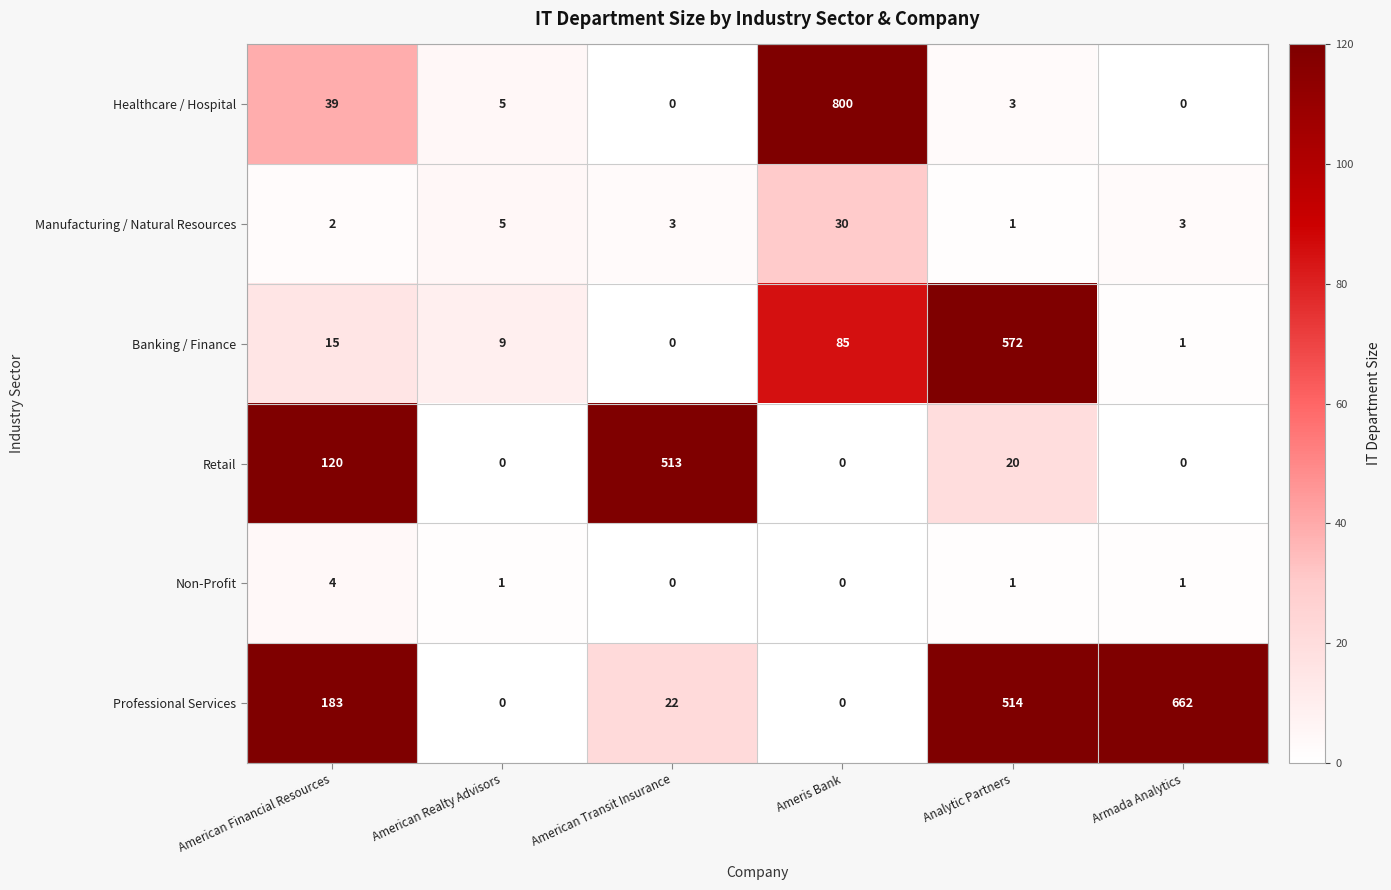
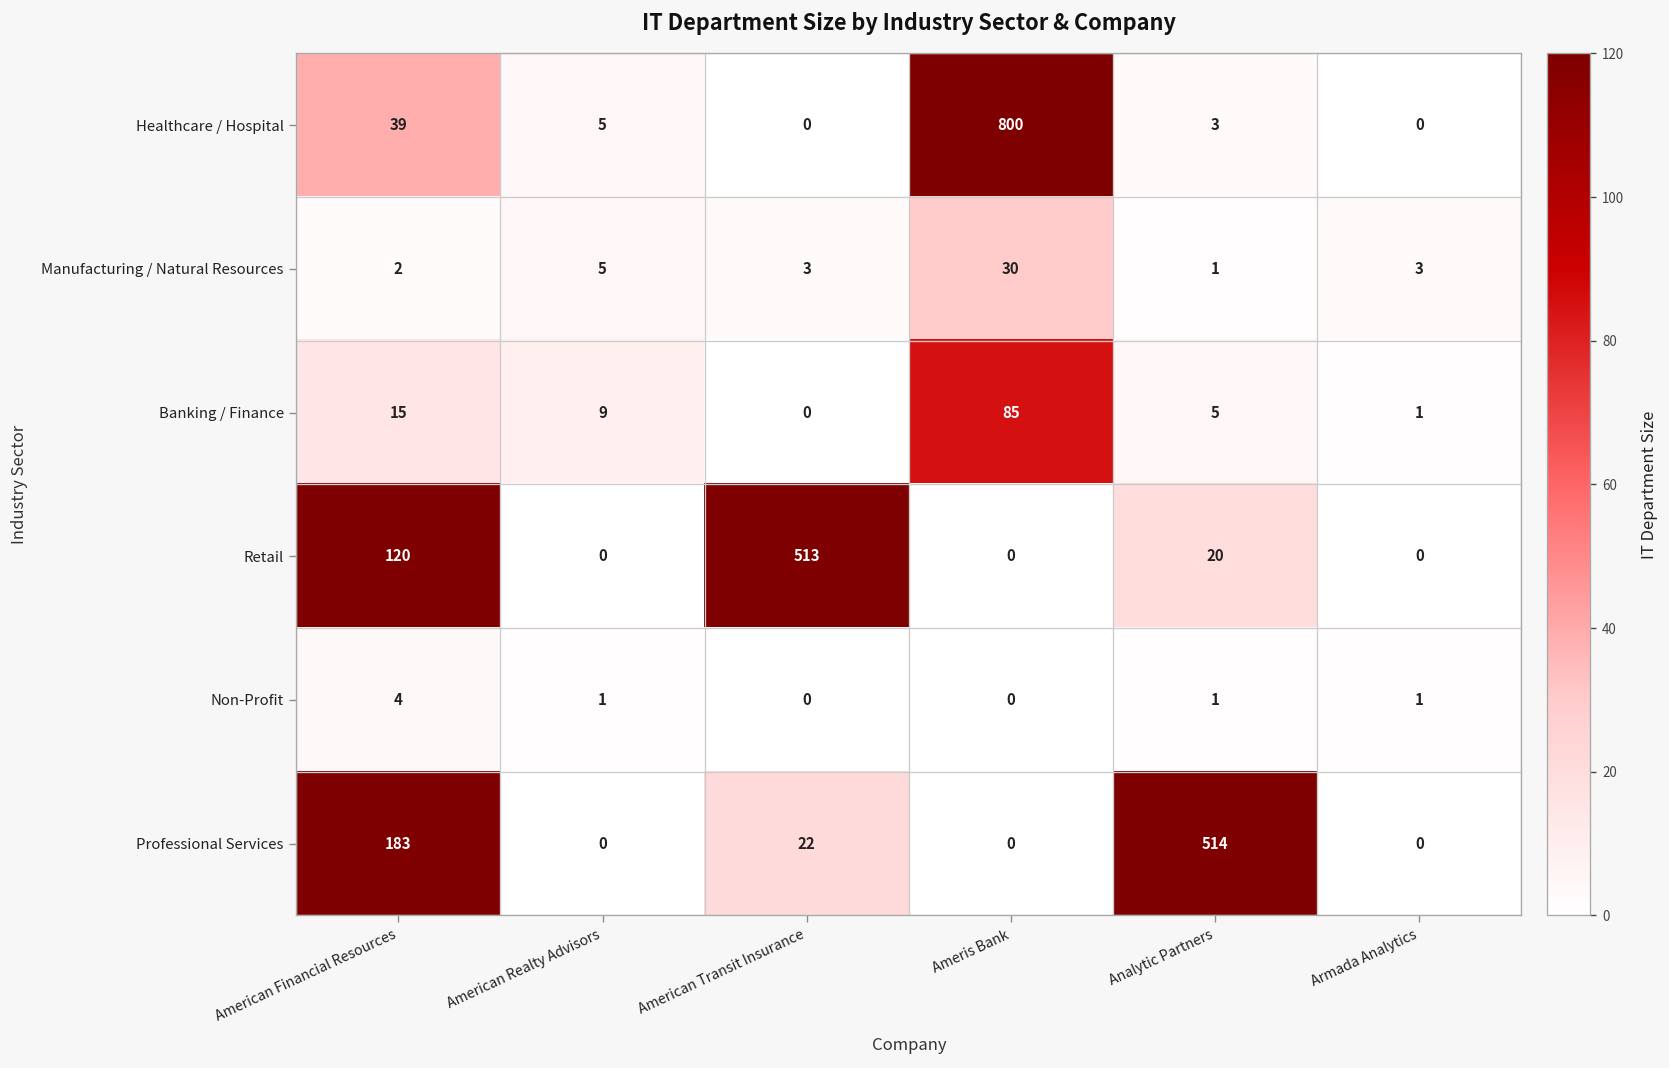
  {
    "Healthcare / Hospital": {
      "American Financial Resources": 39,
      "American Realty Advisors": 5,
      "American Transit Insurance": 0,
      "Ameris Bank": 800,
      "Analytic Partners": 3,
      "Armada Analytics": 0
    },
    "Manufacturing / Natural Resources": {
      "American Financial Resources": 2,
      "American Realty Advisors": 5,
      "American Transit Insurance": 3,
      "Ameris Bank": 30,
      "Analytic Partners": 1,
      "Armada Analytics": 3
    },
    "Banking / Finance": {
      "American Financial Resources": 15,
      "American Realty Advisors": 9,
      "American Transit Insurance": 0,
      "Ameris Bank": 85,
-     "Analytic Partners": 572,
+     "Analytic Partners": 5,
      "Armada Analytics": 1
    },
    "Retail": {
      "American Financial Resources": 120,
      "American Realty Advisors": 0,
      "American Transit Insurance": 513,
      "Ameris Bank": 0,
      "Analytic Partners": 20,
      "Armada Analytics": 0
    },
    "Non-Profit": {
      "American Financial Resources": 4,
      "American Realty Advisors": 1,
      "American Transit Insurance": 0,
      "Ameris Bank": 0,
      "Analytic Partners": 1,
      "Armada Analytics": 1
    },
    "Professional Services": {
      "American Financial Resources": 183,
      "American Realty Advisors": 0,
      "American Transit Insurance": 22,
      "Ameris Bank": 0,
      "Analytic Partners": 514,
-     "Armada Analytics": 662
+     "Armada Analytics": 0
    }
  }
